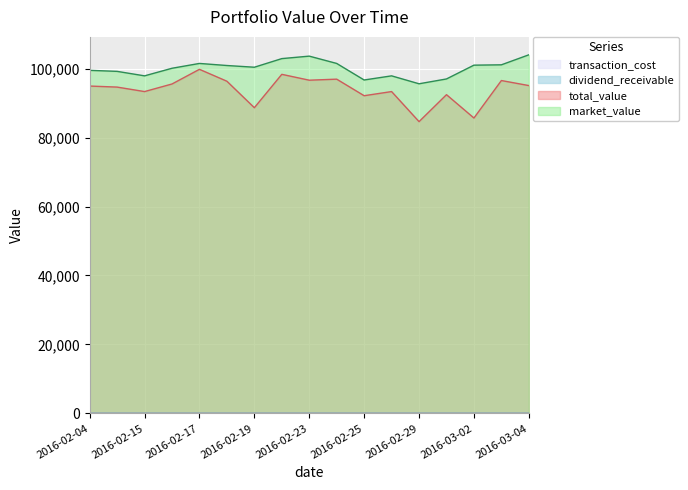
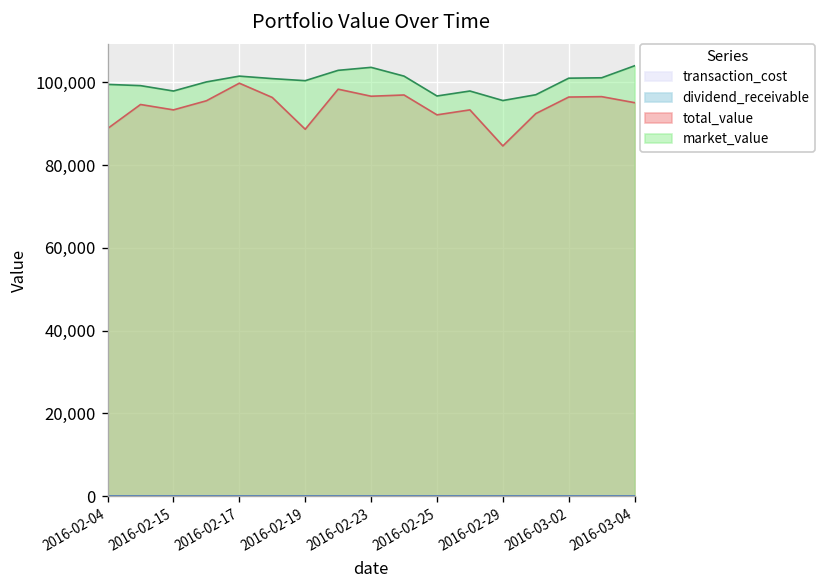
  {
    "dividend_receivable": {
      "2016-02-04": "0",
      "2016-02-15": "0",
      "2016-02-17": "0",
      "2016-02-19": "0",
      "2016-02-23": "0",
      "2016-02-25": "0",
      "2016-02-29": "0",
      "2016-03-02": "0",
      "2016-03-04": "0"
    },
    "total_value": {
-     "2016-02-04": "95,000",
+     "2016-02-04": "89,000",
      "2016-02-15": "93,000",
      "2016-02-17": "100,000",
      "2016-02-19": "89,000",
      "2016-02-23": "97,000",
      "2016-02-25": "92,000",
      "2016-02-29": "85,000",
-     "2016-03-02": "86,000",
+     "2016-03-02": "96,000",
      "2016-03-04": "95,000"
    },
    "market_value": {
      "2016-02-04": "100,000",
      "2016-02-15": "98,000",
      "2016-02-17": "101,000",
      "2016-02-19": "100,000",
      "2016-02-23": "104,000",
      "2016-02-25": "97,000",
      "2016-02-29": "96,000",
      "2016-03-02": "101,000",
      "2016-03-04": "104,000"
    }
  }
